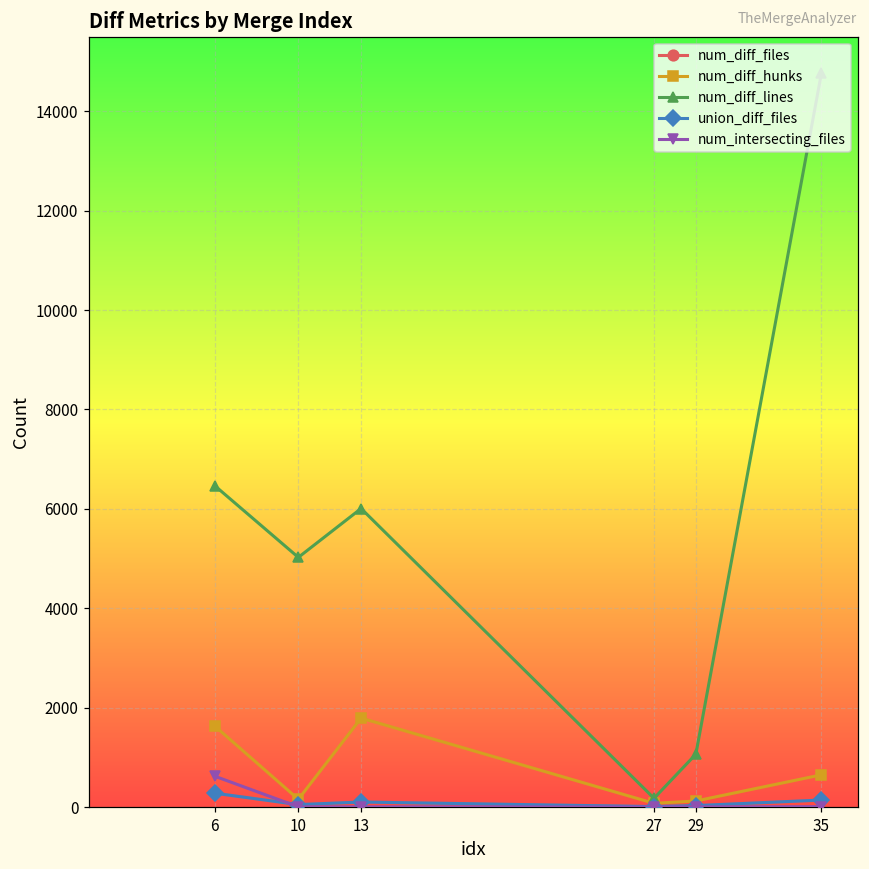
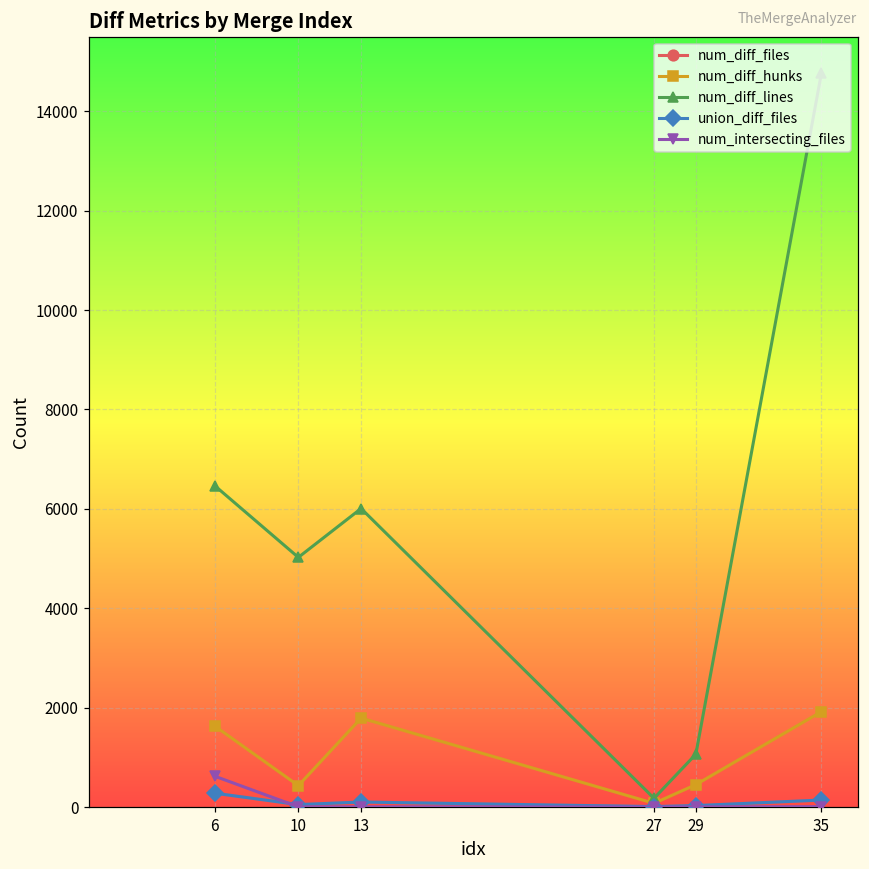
  {
    "union_diff_files": {
      "6": 300,
      "13": 100,
      "35": 100
    },
    "num_diff_hunks": {
      "6": 1600,
-     "10": 200,
+     "10": 400,
      "13": 1800,
      "27": 100,
-     "29": 100,
-     "35": 600
+     "29": 500,
+     "35": 1900
    },
    "num_diff_lines": {
      "6": 6500,
      "10": 5000,
      "13": 6000,
      "27": 200,
      "29": 1100
    },
    "num_intersecting_files": {
      "6": 600,
      "13": 0,
      "35": 0
    }
  }
